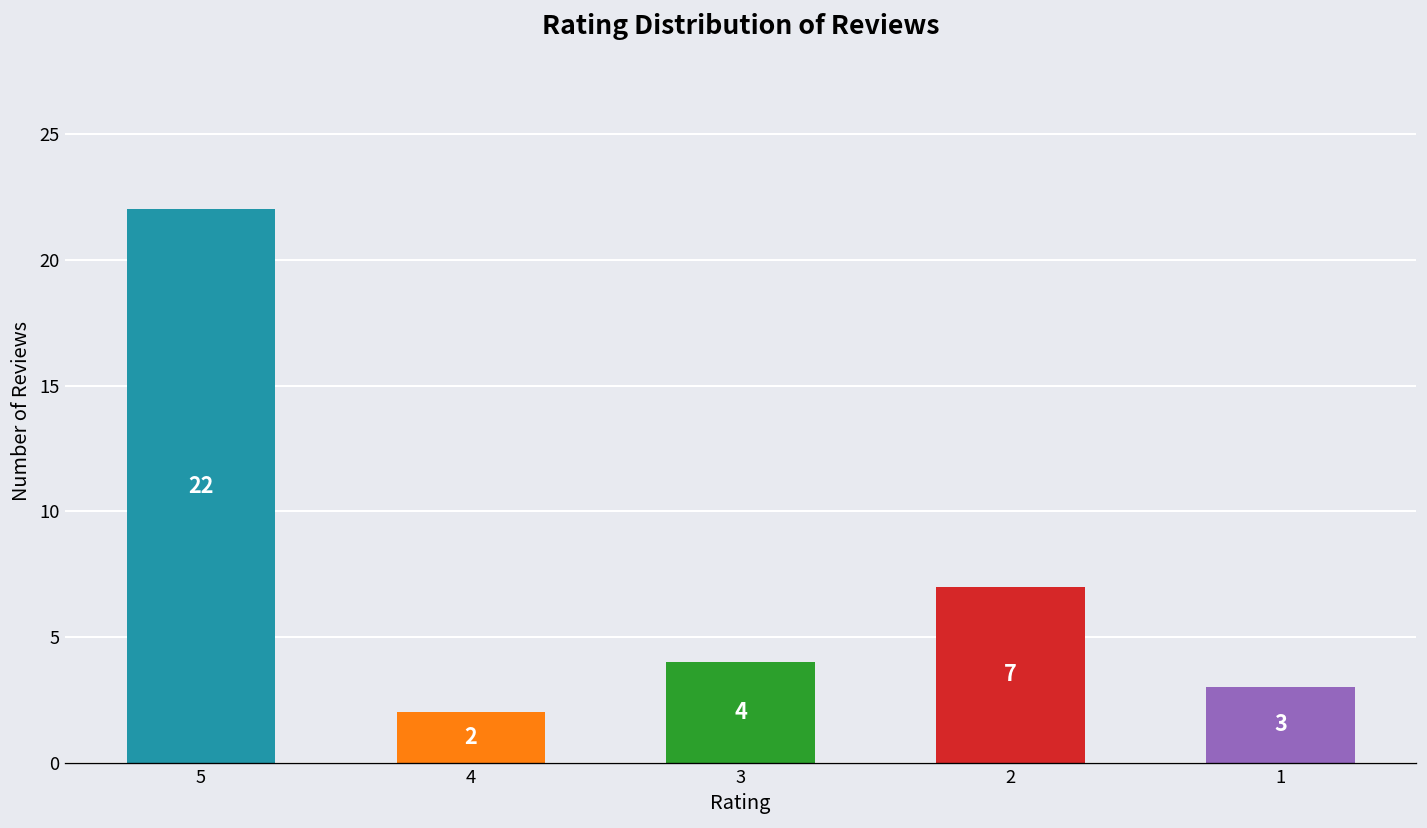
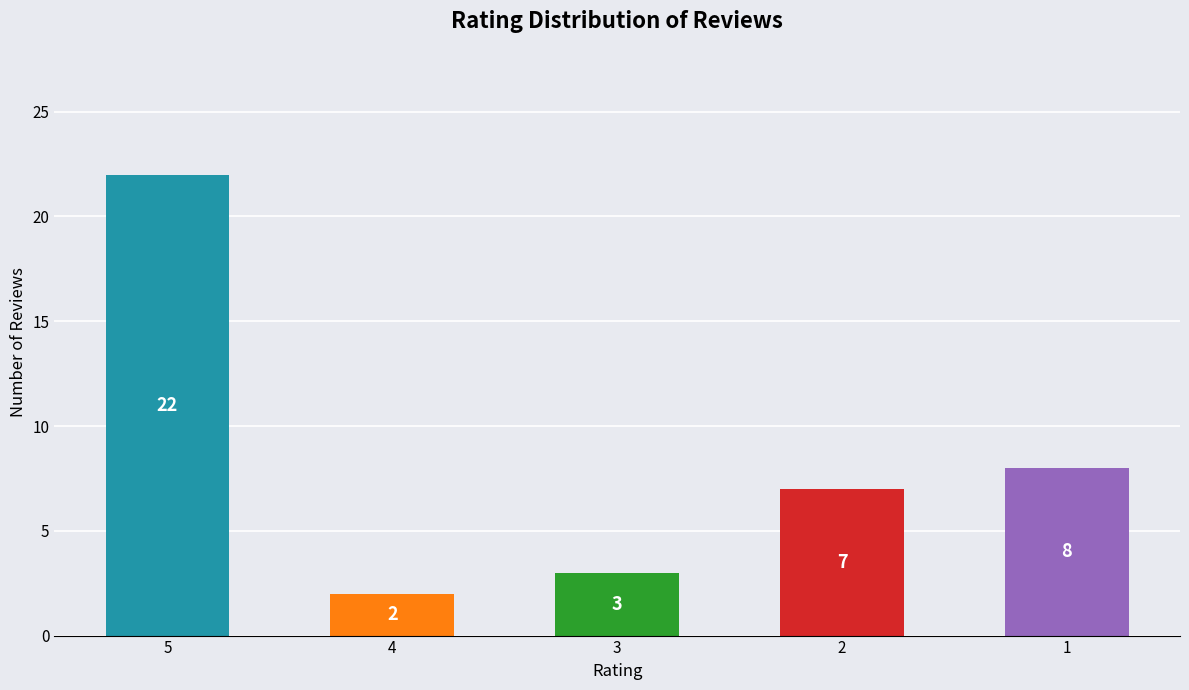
  {
    "5": 22,
    "4": 2,
-   "3": 4,
+   "3": 3,
    "2": 7,
-   "1": 3
+   "1": 8
  }
